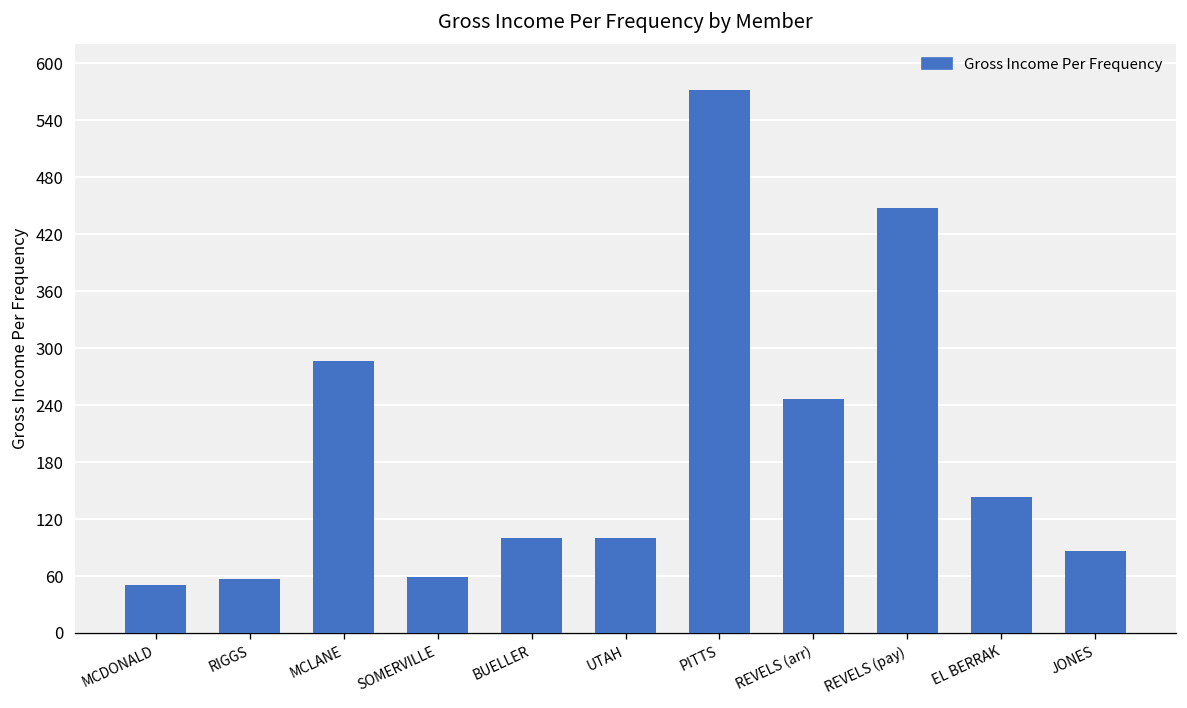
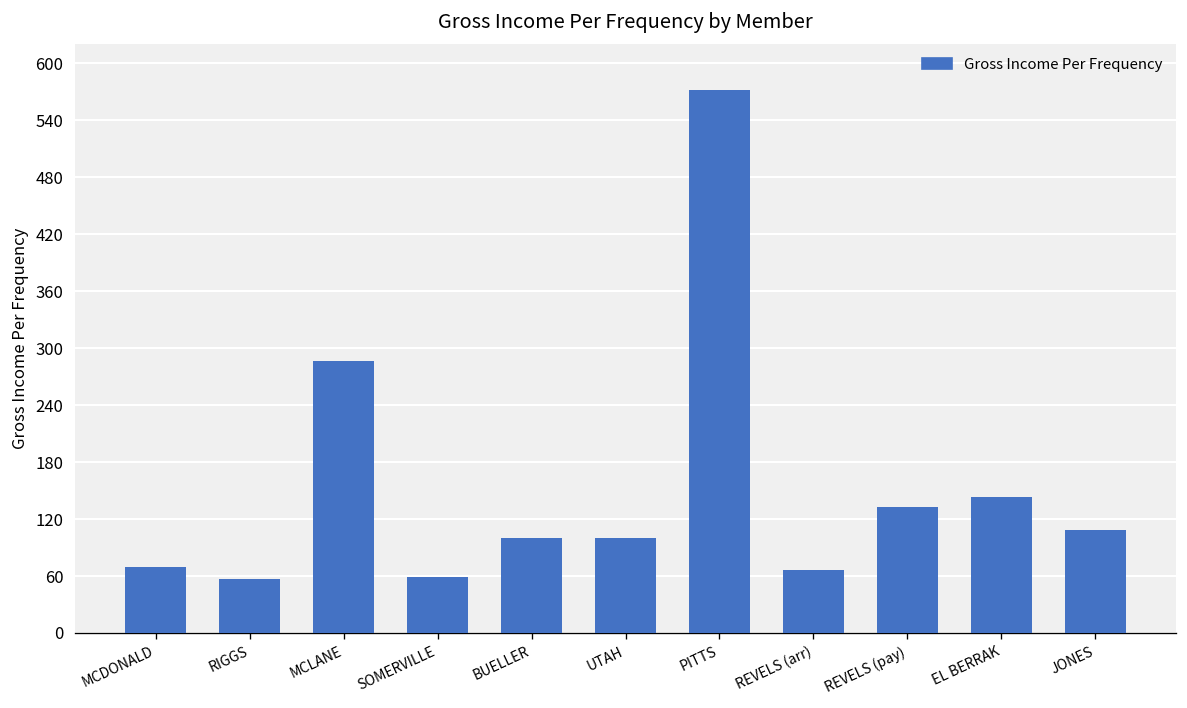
  {
-   "MCDONALD": 50,
+   "MCDONALD": 70,
    "RIGGS": 60,
    "MCLANE": 290,
    "SOMERVILLE": 60,
    "BUELLER": 100,
    "UTAH": 100,
    "PITTS": 570,
-   "REVELS (arr)": 250,
-   "REVELS (pay)": 450,
+   "REVELS (arr)": 70,
+   "REVELS (pay)": 130,
    "EL BERRAK": 140,
-   "JONES": 90
+   "JONES": 110
  }
